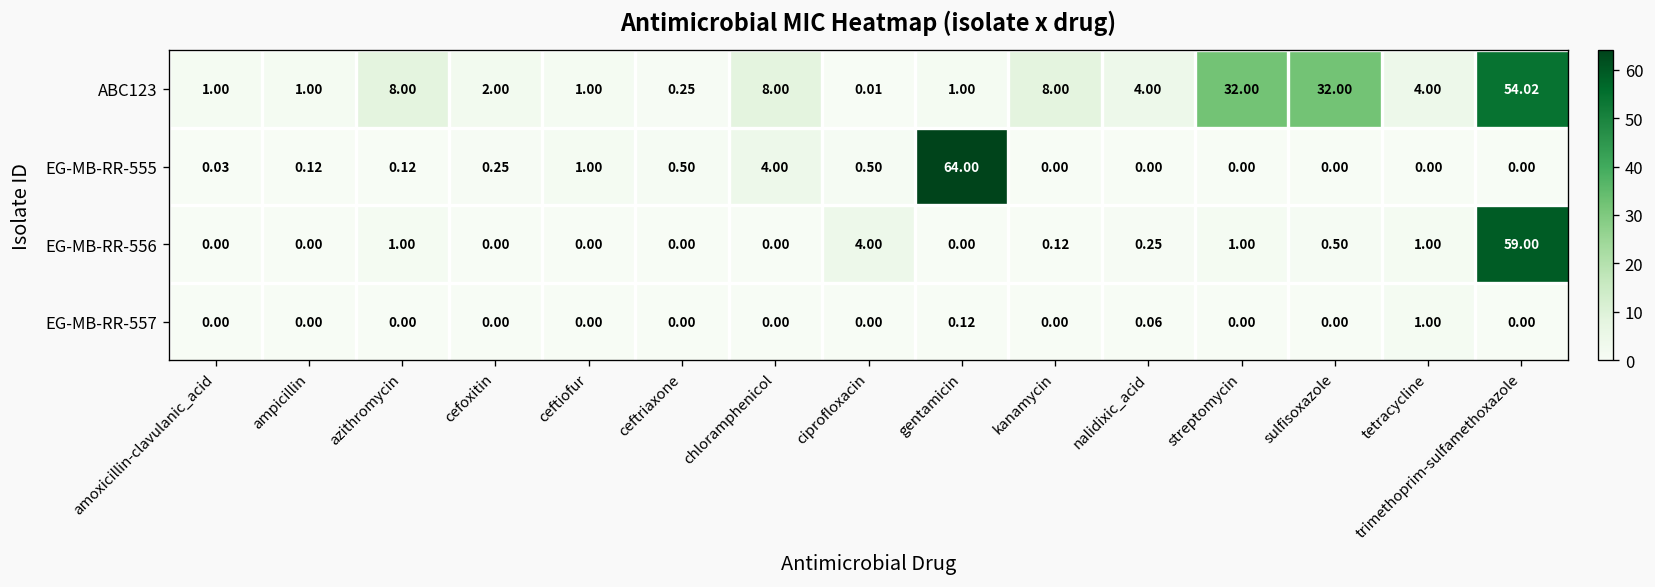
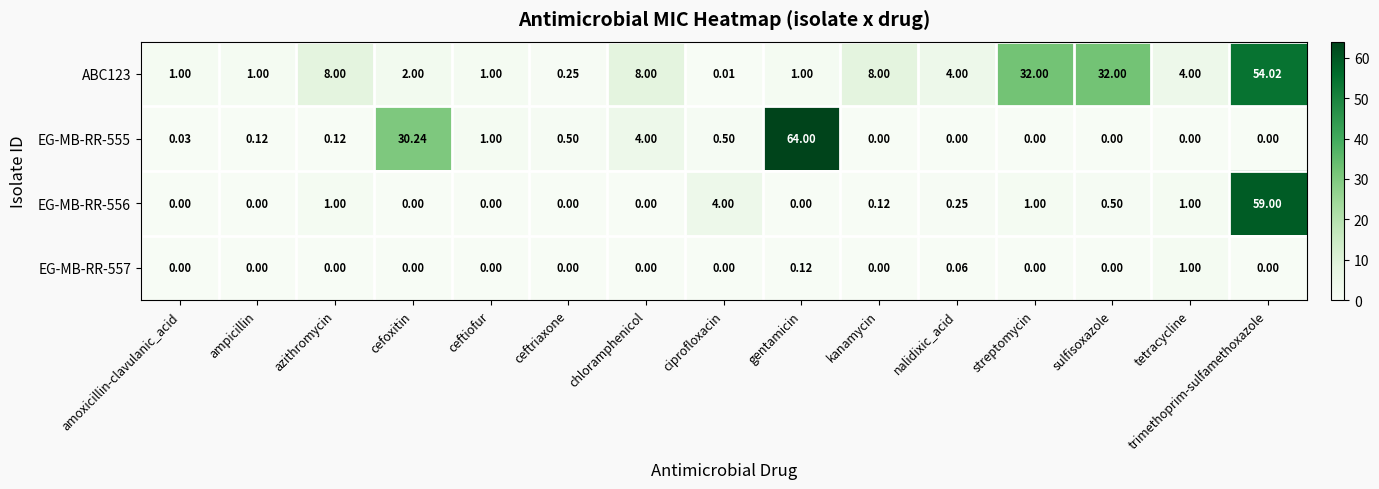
  {
    "ABC123": {
      "amoxicillin-clavulanic_acid": 1.00,
      "ampicillin": 1.00,
      "azithromycin": 8.00,
      "cefoxitin": 2.00,
      "ceftiofur": 1.00,
      "ceftriaxone": 0.25,
      "chloramphenicol": 8.00,
      "ciprofloxacin": 0.01,
      "gentamicin": 1.00,
      "kanamycin": 8.00,
      "nalidixic_acid": 4.00,
      "streptomycin": 32.00,
      "sulfisoxazole": 32.00,
      "tetracycline": 4.00,
      "trimethoprim-sulfamethoxazole": 54.02
    },
    "EG-MB-RR-555": {
      "amoxicillin-clavulanic_acid": 0.03,
      "ampicillin": 0.12,
      "azithromycin": 0.12,
-     "cefoxitin": 0.25,
+     "cefoxitin": 30.24,
      "ceftiofur": 1.00,
      "ceftriaxone": 0.50,
      "chloramphenicol": 4.00,
      "ciprofloxacin": 0.50,
      "gentamicin": 64.00,
      "kanamycin": 0.00,
      "nalidixic_acid": 0.00,
      "streptomycin": 0.00,
      "sulfisoxazole": 0.00,
      "tetracycline": 0.00,
      "trimethoprim-sulfamethoxazole": 0.00
    },
    "EG-MB-RR-556": {
      "amoxicillin-clavulanic_acid": 0.00,
      "ampicillin": 0.00,
      "azithromycin": 1.00,
      "cefoxitin": 0.00,
      "ceftiofur": 0.00,
      "ceftriaxone": 0.00,
      "chloramphenicol": 0.00,
      "ciprofloxacin": 4.00,
      "gentamicin": 0.00,
      "kanamycin": 0.12,
      "nalidixic_acid": 0.25,
      "streptomycin": 1.00,
      "sulfisoxazole": 0.50,
      "tetracycline": 1.00,
      "trimethoprim-sulfamethoxazole": 59.00
    },
    "EG-MB-RR-557": {
      "amoxicillin-clavulanic_acid": 0.00,
      "ampicillin": 0.00,
      "azithromycin": 0.00,
      "cefoxitin": 0.00,
      "ceftiofur": 0.00,
      "ceftriaxone": 0.00,
      "chloramphenicol": 0.00,
      "ciprofloxacin": 0.00,
      "gentamicin": 0.12,
      "kanamycin": 0.00,
      "nalidixic_acid": 0.06,
      "streptomycin": 0.00,
      "sulfisoxazole": 0.00,
      "tetracycline": 1.00,
      "trimethoprim-sulfamethoxazole": 0.00
    }
  }
